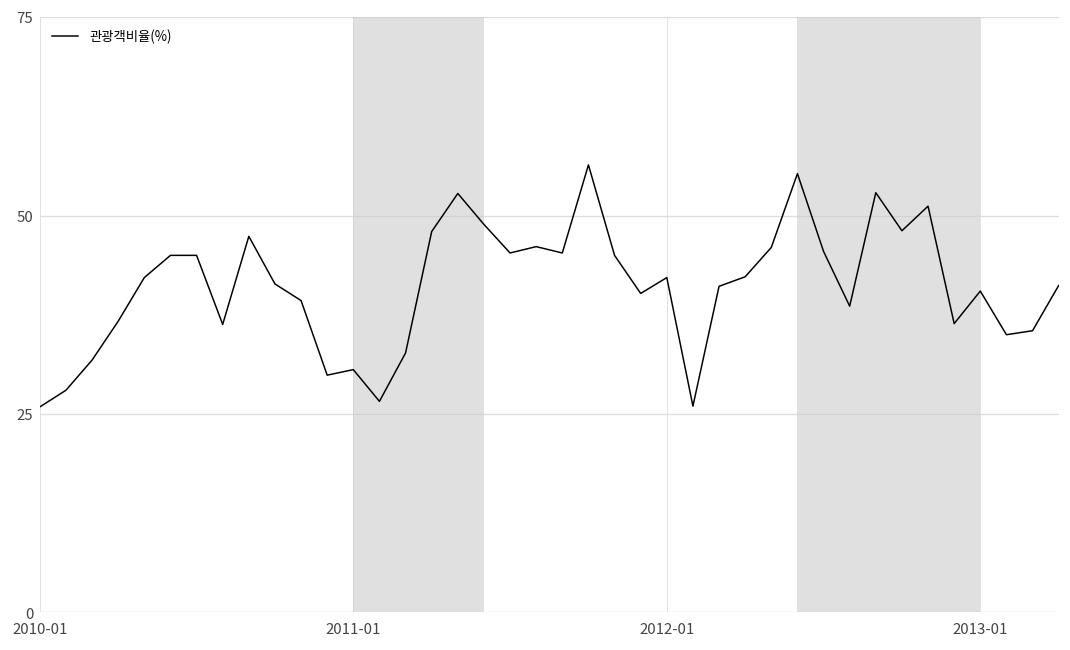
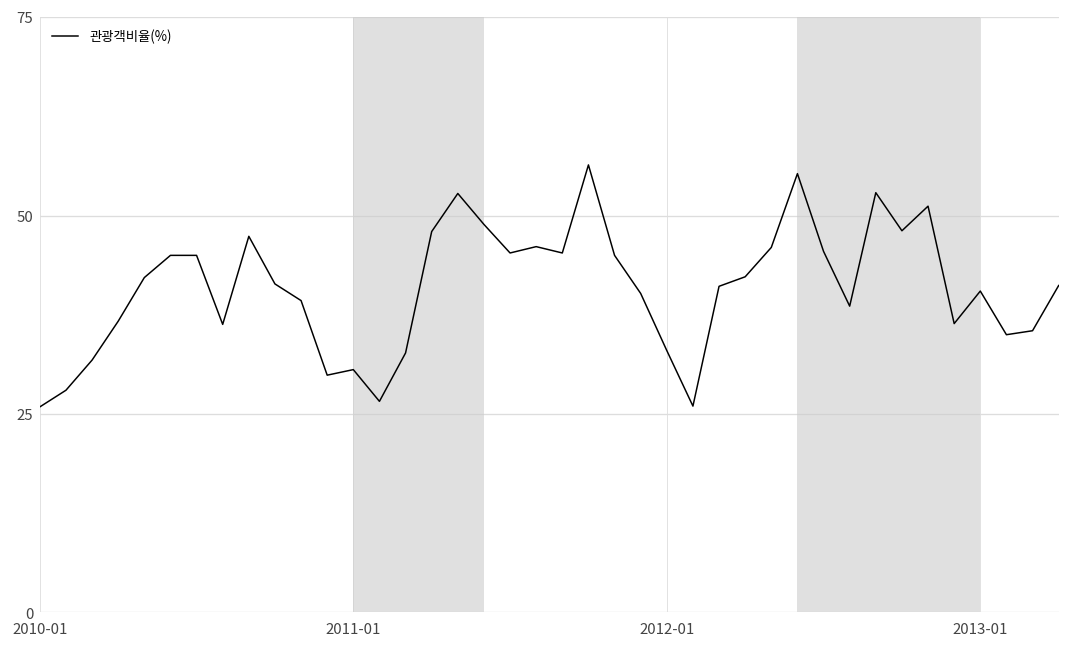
  {
    "2010-01": 26,
    "2011-01": 31,
-   "2012-01": 42,
+   "2012-01": 33,
    "2013-01": 41
  }
